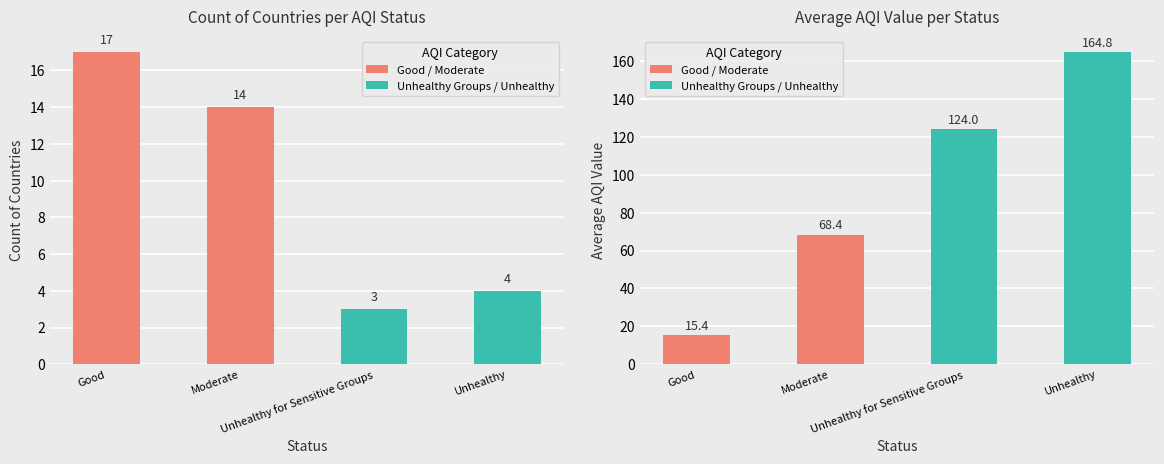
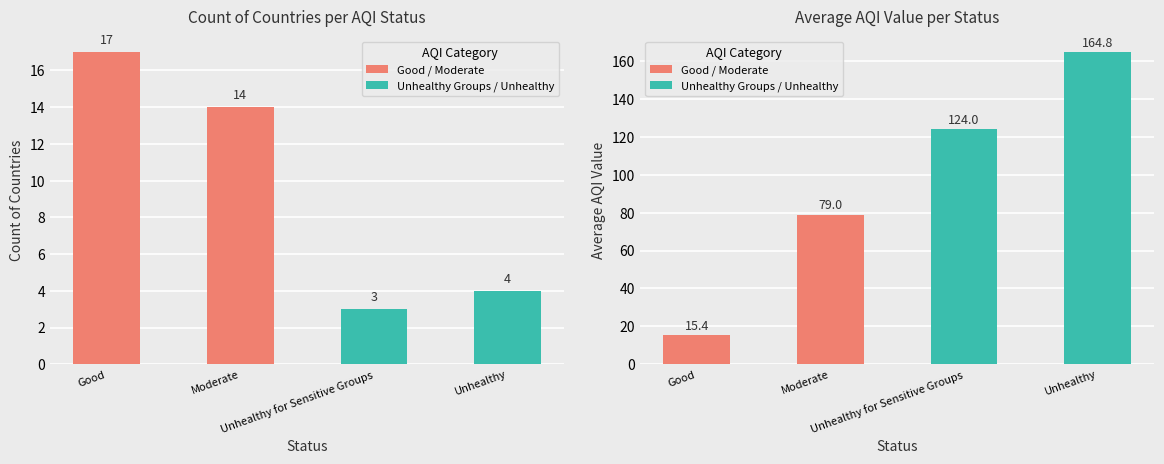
  {
    "Average AQI Value per Status": {
      "Good / Moderate": {
        "Good": 15.4,
-       "Moderate": 68.4
+       "Moderate": 79.0
      },
      "Unhealthy Groups / Unhealthy": {
        "Unhealthy for Sensitive Groups": 124.0,
        "Unhealthy": 164.8
      }
    }
  }
